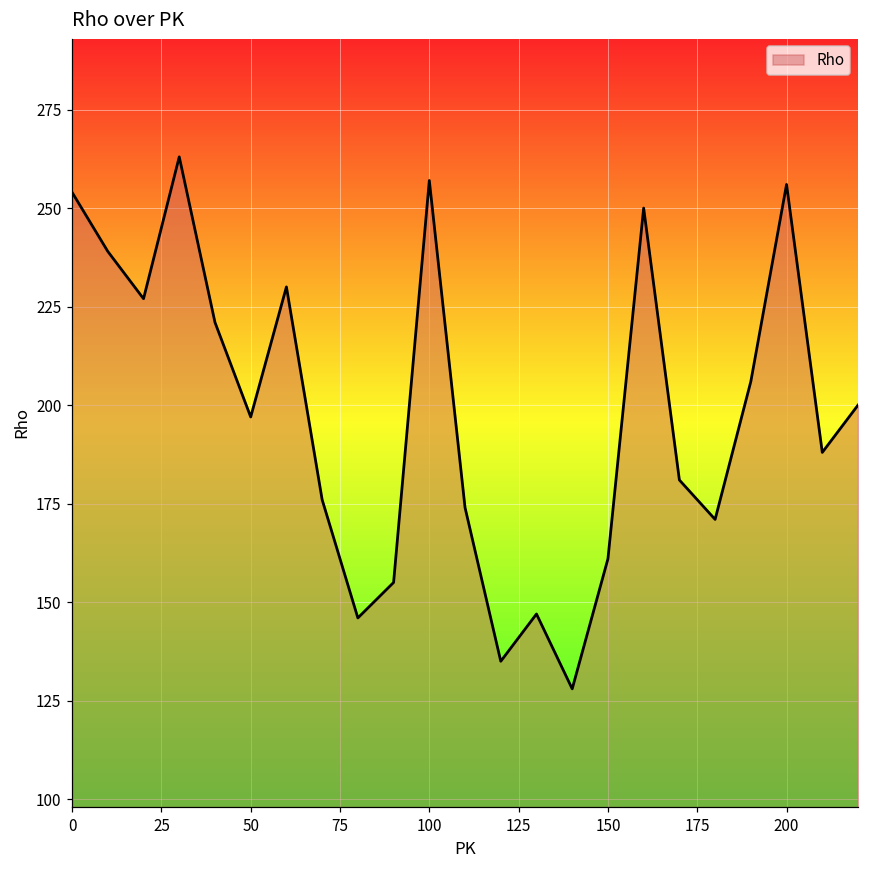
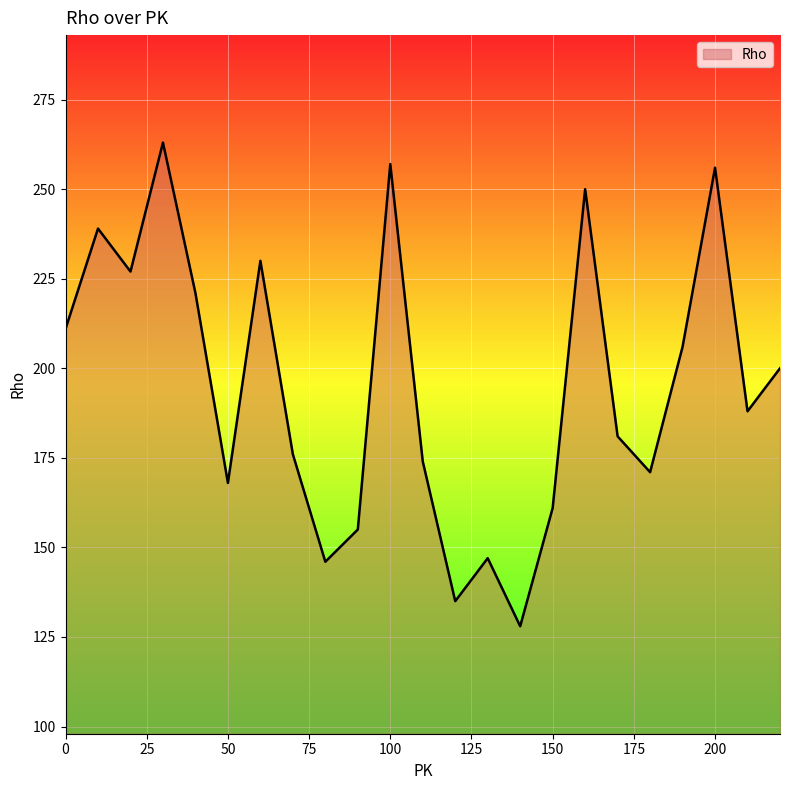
  {
-   "0": 254,
-   "50": 197,
+   "0": 211,
+   "50": 168,
    "100": 257,
    "150": 161,
    "200": 256
  }
